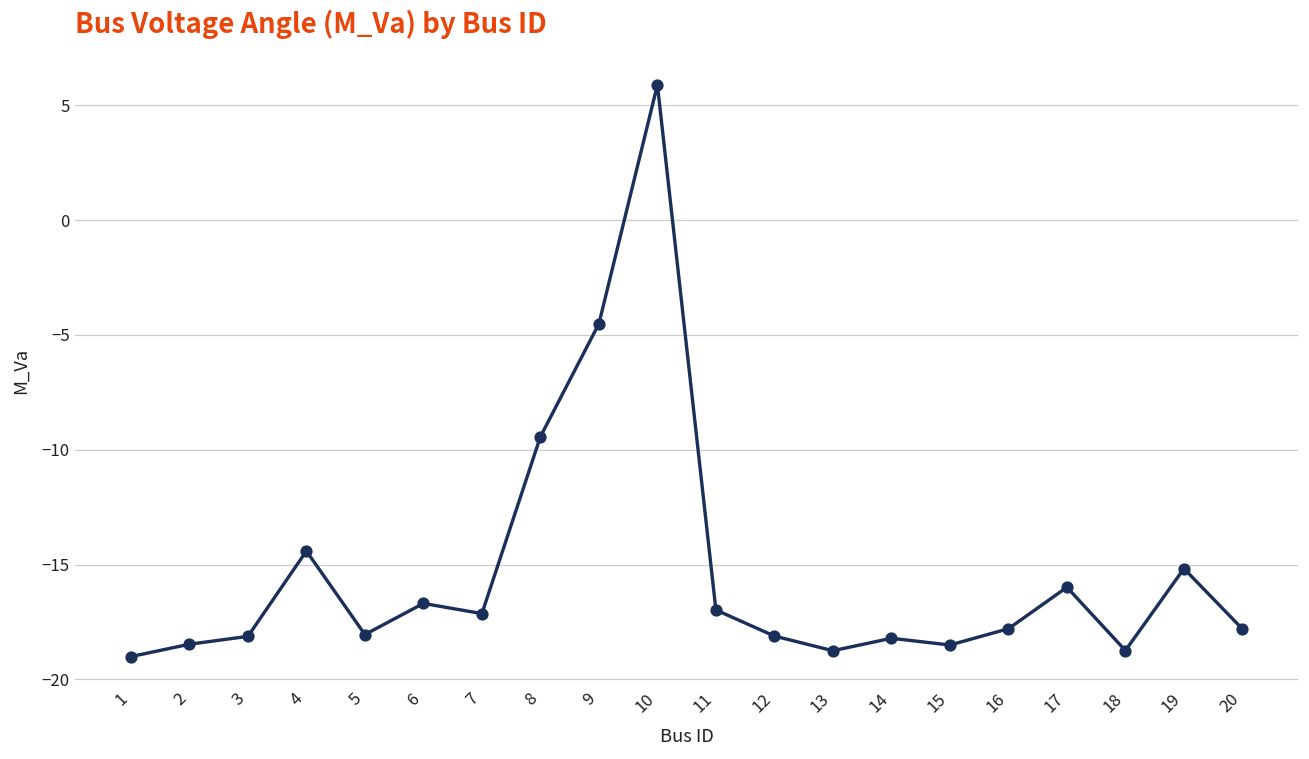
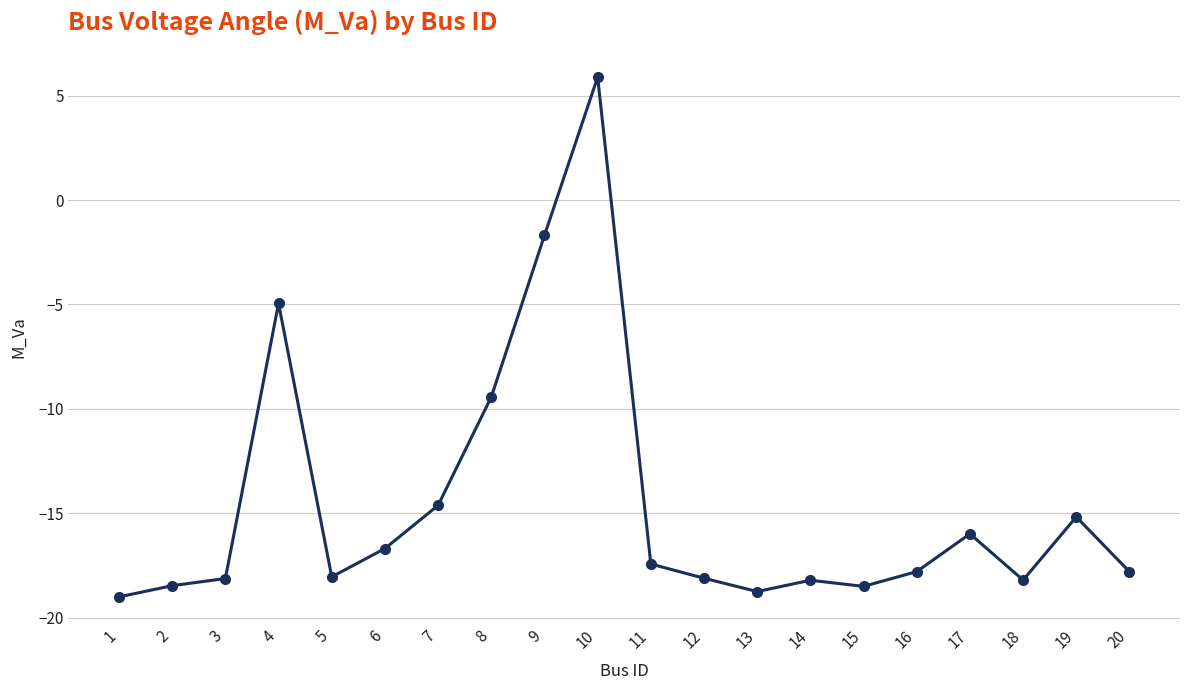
  {
    "1": -19.0,
    "2": -18.5,
    "3": -18.1,
-   "4": -14.4,
+   "4": -4.9,
    "5": -18.0,
    "6": -16.7,
-   "7": -17.1,
+   "7": -14.6,
    "8": -9.4,
-   "9": -4.5,
+   "9": -1.7,
    "10": 5.9,
-   "11": -17.0,
+   "11": -17.4,
    "12": -18.1,
    "13": -18.8,
    "14": -18.2,
    "15": -18.5,
    "16": -17.8,
    "17": -16.0,
-   "18": -18.7,
+   "18": -18.2,
    "19": -15.2,
    "20": -17.8
  }
